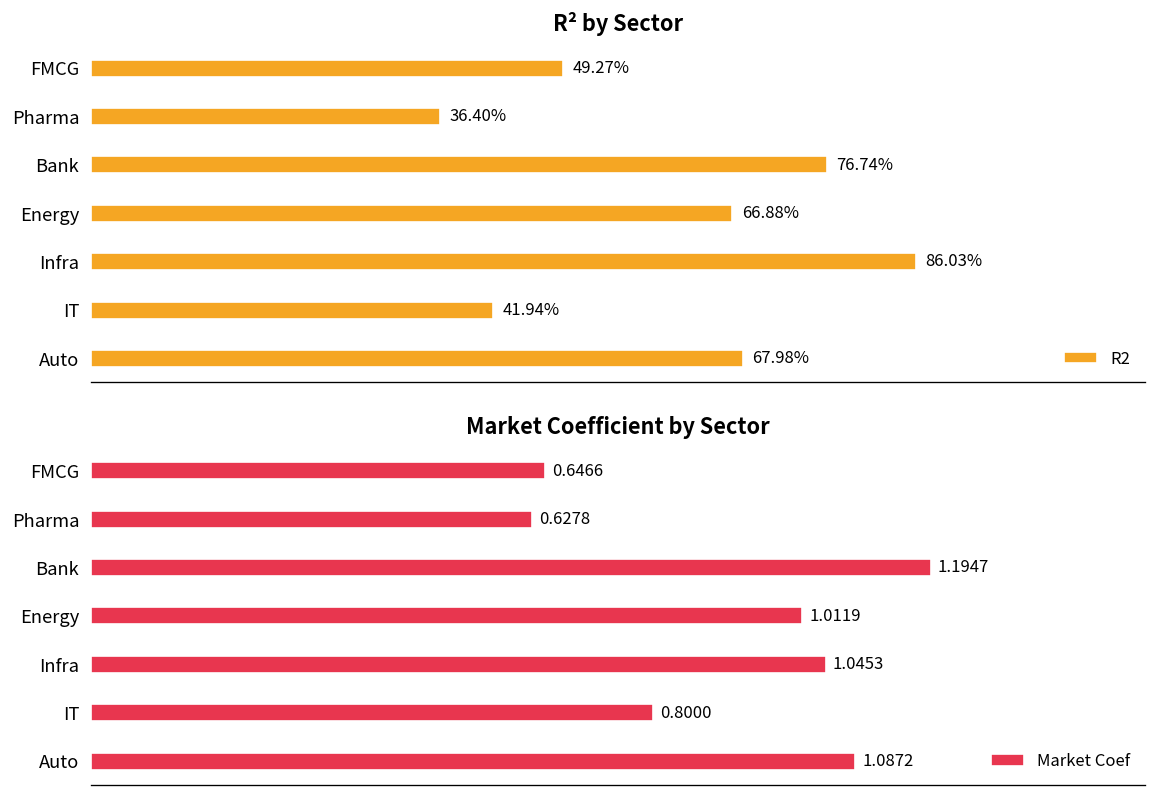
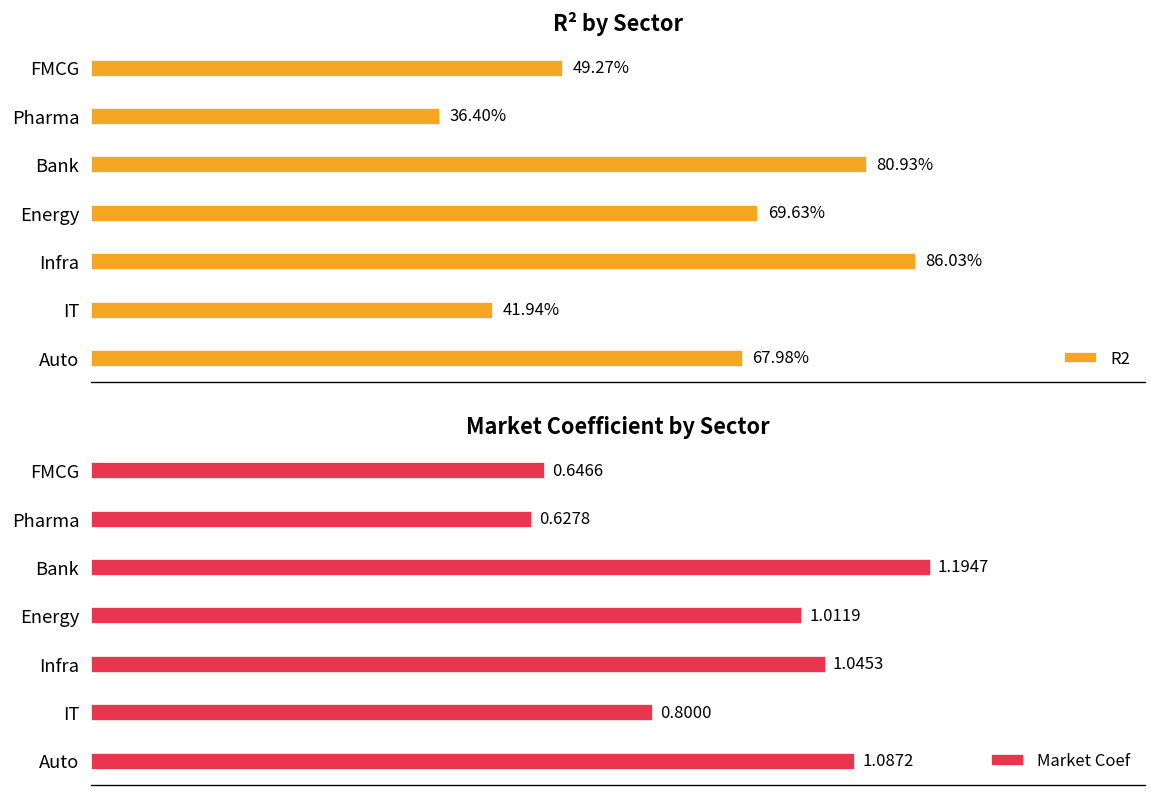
  {
    "R² by Sector": {
      "FMCG": "49.27%",
      "Pharma": "36.40%",
-     "Bank": "76.74%",
-     "Energy": "66.88%",
+     "Bank": "80.93%",
+     "Energy": "69.63%",
      "Infra": "86.03%",
      "IT": "41.94%",
      "Auto": "67.98%"
    },
    "Market Coefficient by Sector": {
      "FMCG": "0.6466",
      "Pharma": "0.6278",
      "Bank": "1.1947",
      "Energy": "1.0119",
      "Infra": "1.0453",
      "IT": "0.8000",
      "Auto": "1.0872"
    }
  }
